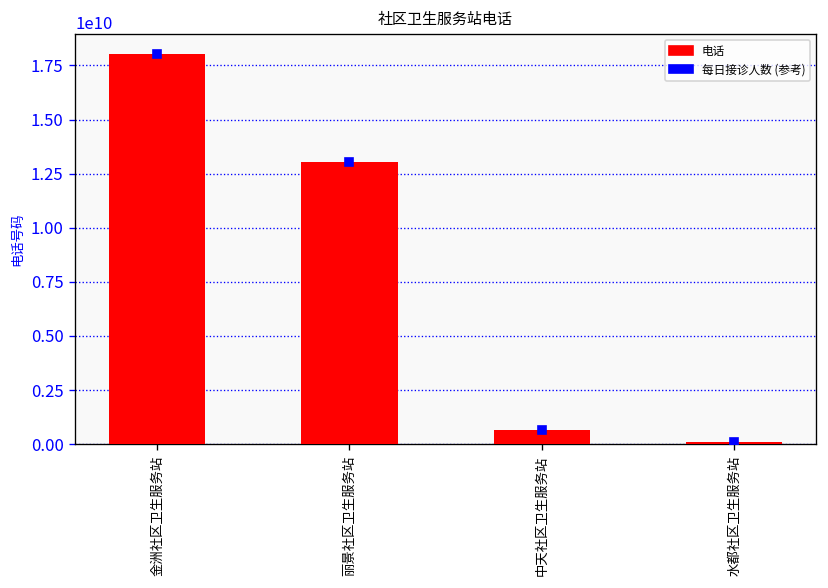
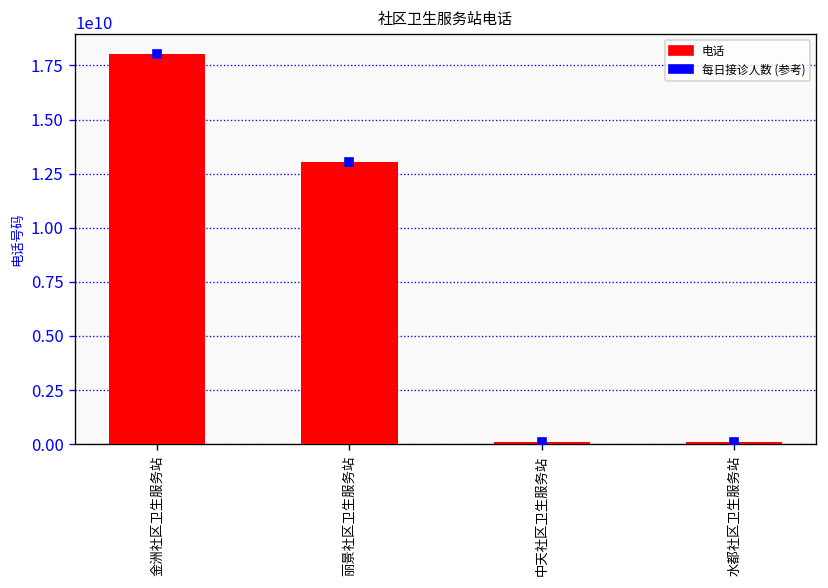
  {
    "电话": {
      "金洲社区卫生服务站": 18100000000,
      "丽景社区卫生服务站": 13000000000,
-     "中天社区卫生服务站": 600000000
+     "中天社区卫生服务站": 100000000
    }
  }
